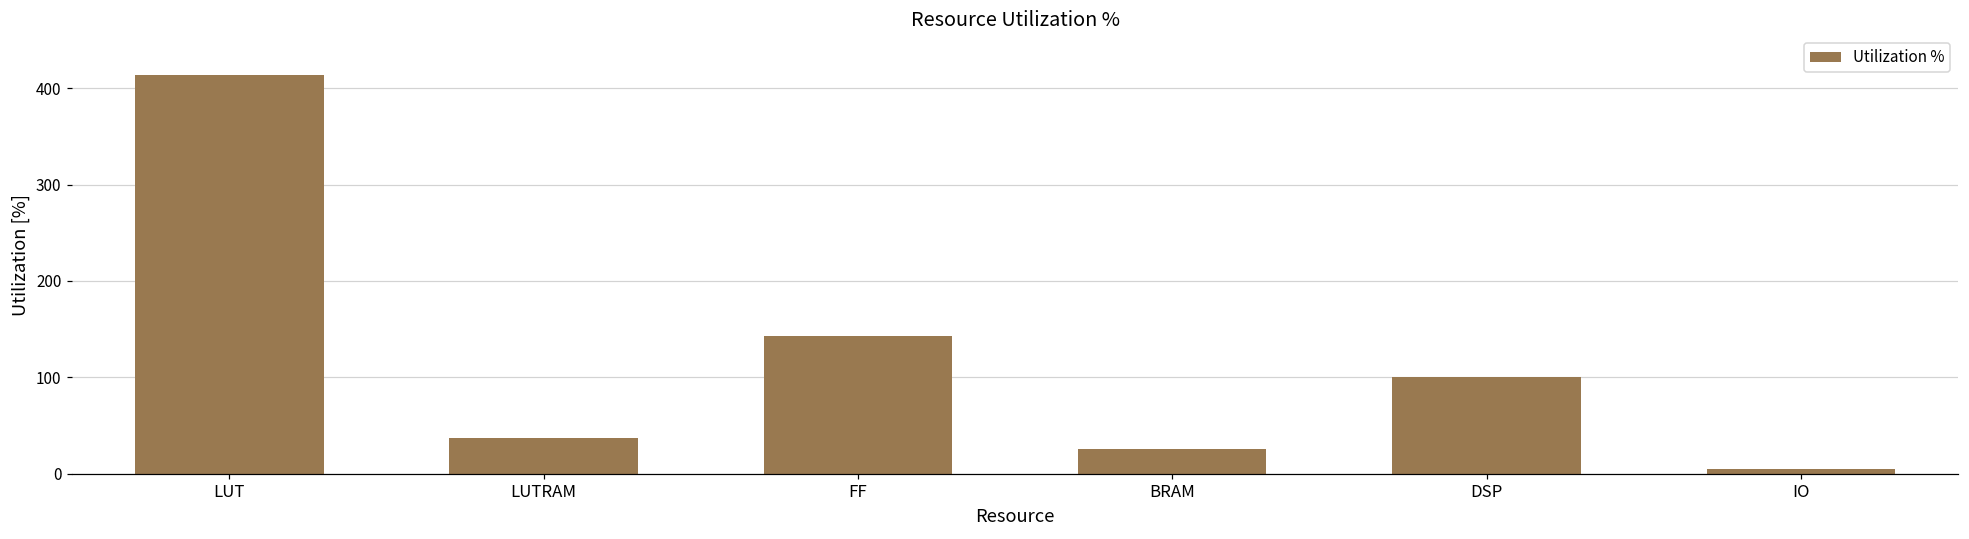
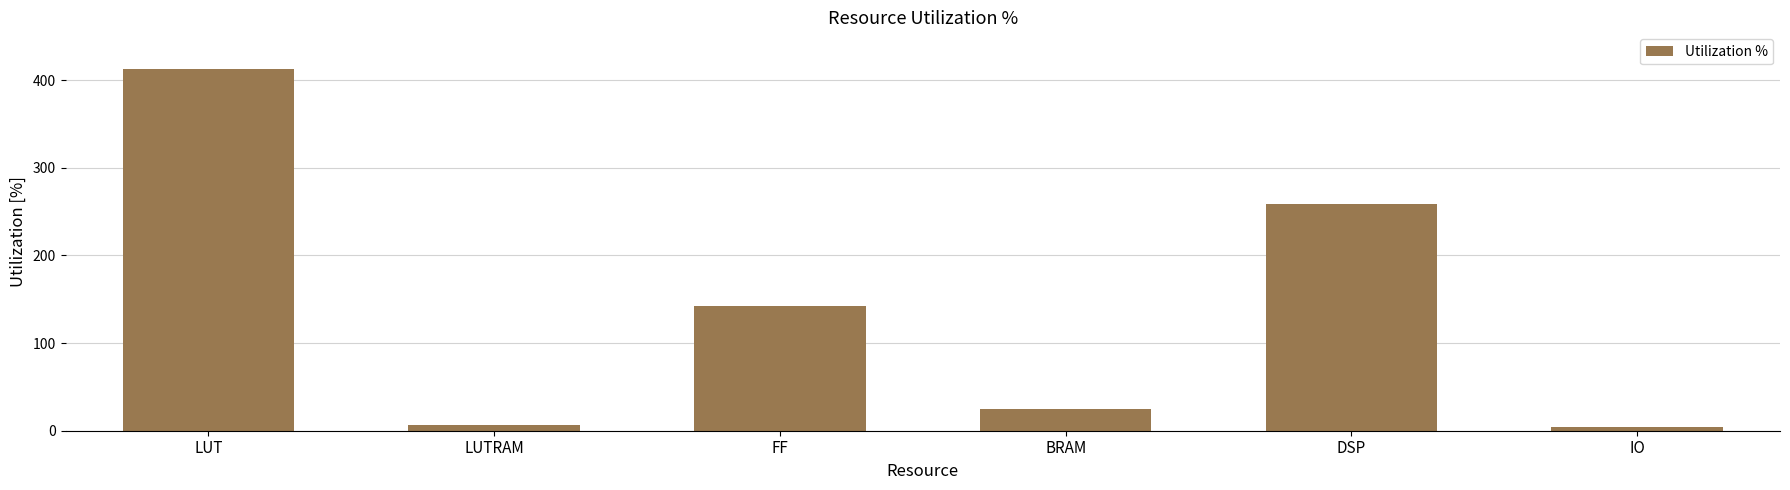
  {
    "LUT": 410,
-   "LUTRAM": 40,
+   "LUTRAM": 10,
    "FF": 140,
    "BRAM": 30,
-   "DSP": 100,
+   "DSP": 260,
    "IO": 0
  }
